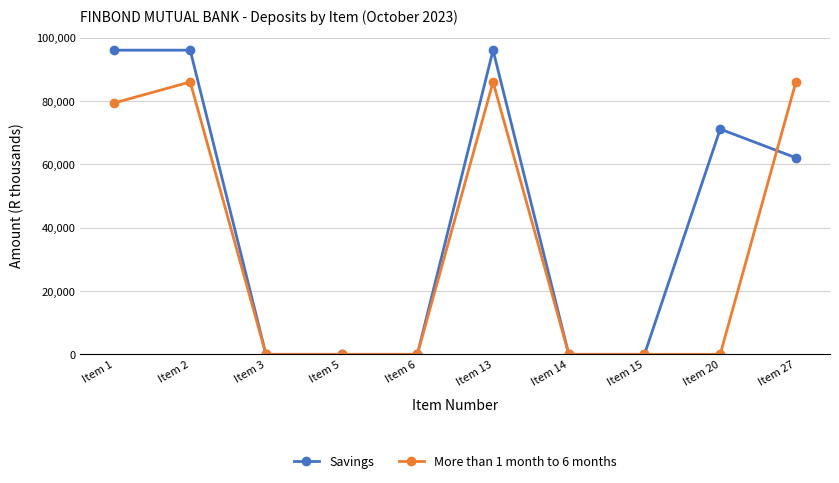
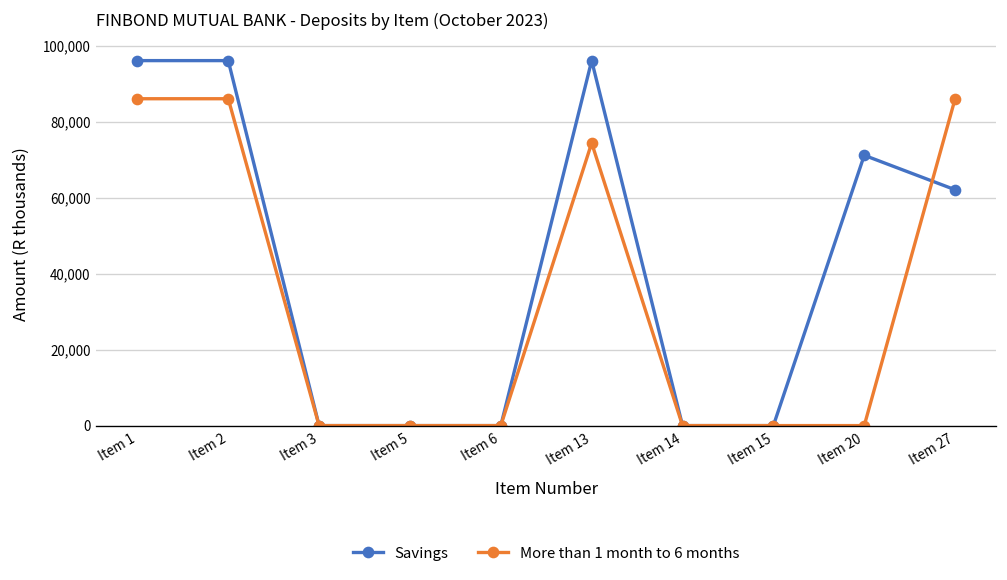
  {
    "Savings": {
      "Item 1": "96,000",
      "Item 2": "96,000",
      "Item 13": "96,000",
      "Item 20": "71,000",
      "Item 27": "62,000"
    },
    "More than 1 month to 6 months": {
-     "Item 1": "79,000",
+     "Item 1": "86,000",
      "Item 2": "86,000",
-     "Item 13": "86,000",
+     "Item 13": "74,000",
      "Item 20": "0",
      "Item 27": "86,000"
    }
  }
